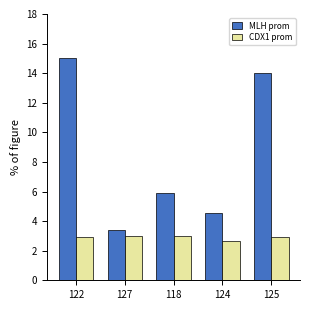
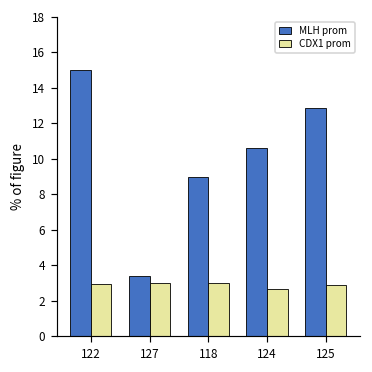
  {
    "MLH prom": {
      "122": 15.0,
      "127": 3.4,
-     "118": 5.9,
-     "124": 4.6,
-     "125": 14.0
+     "118": 9.0,
+     "124": 10.6,
+     "125": 12.9
    },
    "CDX1 prom": {
      "122": 3.0,
      "127": 3.0,
      "118": 3.0,
      "124": 2.7,
      "125": 2.9
    }
  }
